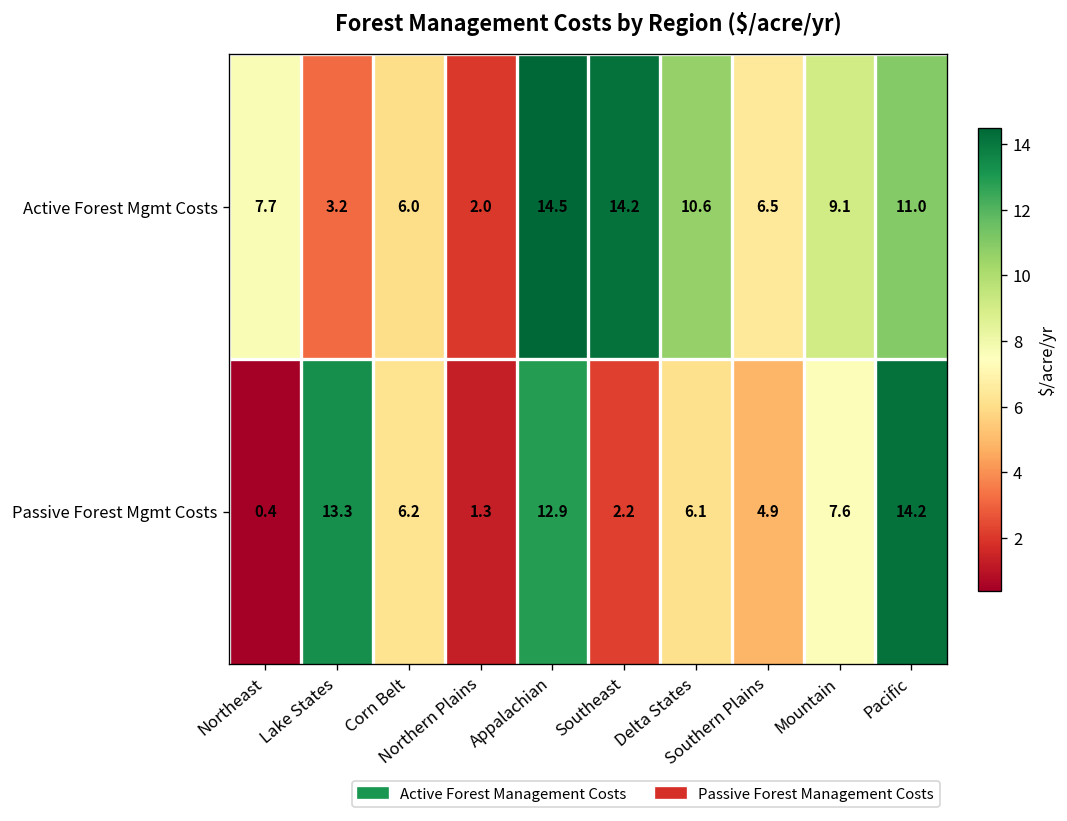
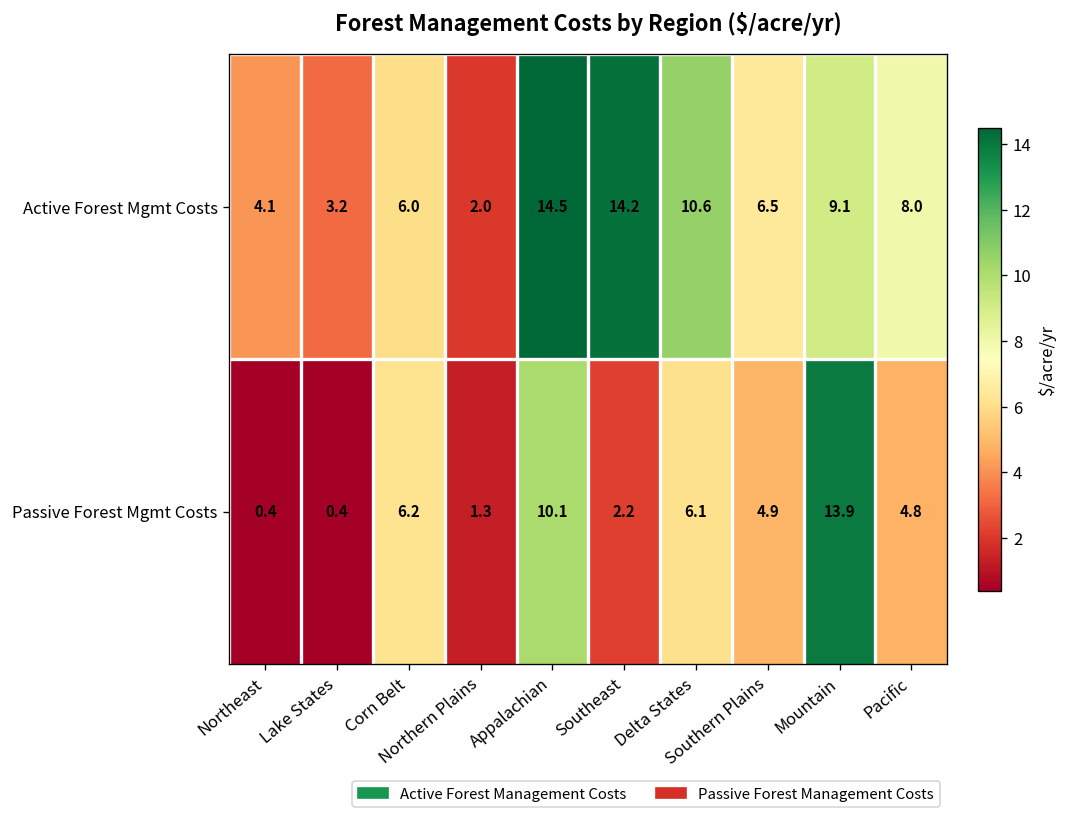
  {
    "Active Forest Mgmt Costs": {
-     "Northeast": 7.7,
+     "Northeast": 4.1,
      "Lake States": 3.2,
      "Corn Belt": 6.0,
      "Northern Plains": 2.0,
      "Appalachian": 14.5,
      "Southeast": 14.2,
      "Delta States": 10.6,
      "Southern Plains": 6.5,
      "Mountain": 9.1,
-     "Pacific": 11.0
+     "Pacific": 8.0
    },
    "Passive Forest Mgmt Costs": {
      "Northeast": 0.4,
-     "Lake States": 13.3,
+     "Lake States": 0.4,
      "Corn Belt": 6.2,
      "Northern Plains": 1.3,
-     "Appalachian": 12.9,
+     "Appalachian": 10.1,
      "Southeast": 2.2,
      "Delta States": 6.1,
      "Southern Plains": 4.9,
-     "Mountain": 7.6,
-     "Pacific": 14.2
+     "Mountain": 13.9,
+     "Pacific": 4.8
    }
  }
